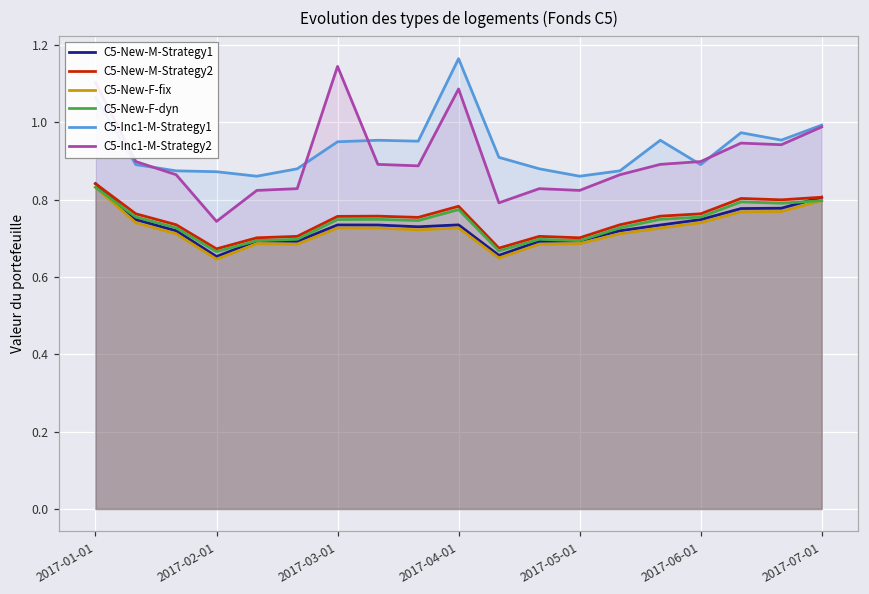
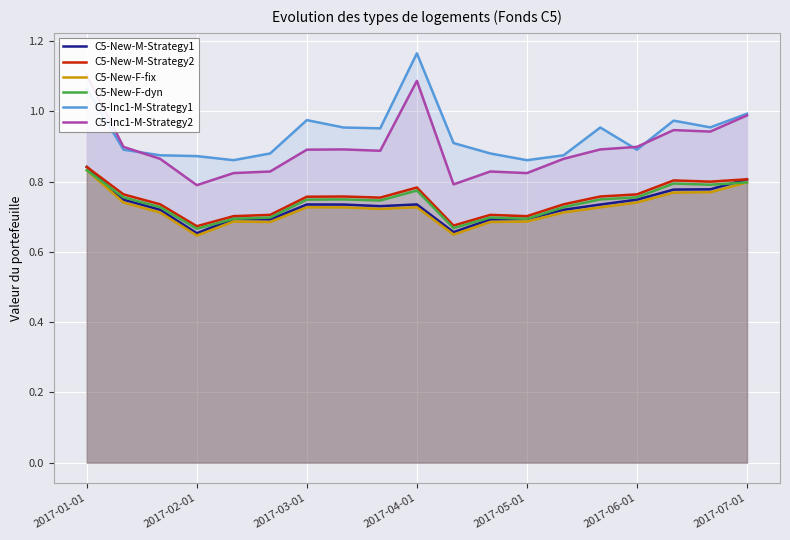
  {
    "C5-New-M-Strategy1": {
      "2017-03-01": 0.73,
      "2017-04-01": 0.73
    },
    "C5-New-M-Strategy2": {
      "2017-03-01": 0.76,
      "2017-04-01": 0.78,
      "2017-05-01": 0.70,
      "2017-06-01": 0.76
    },
    "C5-New-F-fix": {
      "2017-03-01": 0.73,
      "2017-04-01": 0.73,
      "2017-05-01": 0.69,
      "2017-06-01": 0.74
    },
    "C5-New-F-dyn": {
      "2017-03-01": 0.75,
      "2017-04-01": 0.77
    },
    "C5-Inc1-M-Strategy1": {
      "2017-02-01": 0.87,
-     "2017-03-01": 0.95,
+     "2017-03-01": 0.97,
      "2017-04-01": 1.16,
      "2017-05-01": 0.86,
      "2017-06-01": 0.89
    },
    "C5-Inc1-M-Strategy2": {
-     "2017-02-01": 0.74,
-     "2017-03-01": 1.14,
+     "2017-02-01": 0.79,
+     "2017-03-01": 0.89,
      "2017-04-01": 1.09,
      "2017-05-01": 0.82,
      "2017-06-01": 0.90
    }
  }
